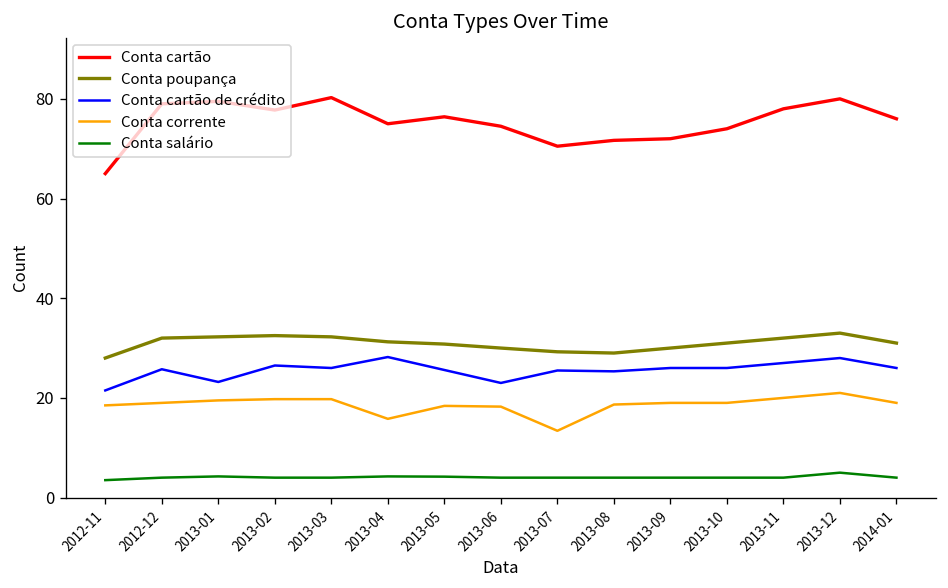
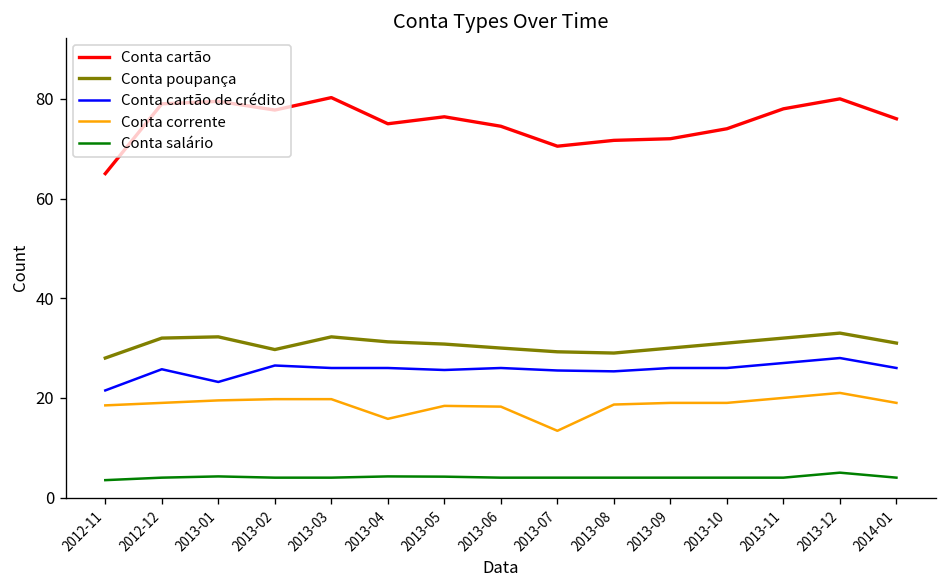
  {
    "Conta cartão": {
      "2012-11": 65,
      "2013-03": 80,
      "2013-04": 75,
      "2013-05": 76,
      "2013-06": 75,
      "2013-07": 71,
      "2013-08": 72,
      "2013-09": 72,
      "2013-10": 74,
      "2013-11": 78,
      "2013-12": 80,
      "2014-01": 76
    },
    "Conta poupança": {
      "2012-11": 28,
      "2012-12": 32,
      "2013-01": 32,
-     "2013-02": 33,
+     "2013-02": 30,
      "2013-03": 32,
      "2013-04": 31,
      "2013-05": 31,
      "2013-06": 30,
      "2013-07": 29,
      "2013-08": 29,
      "2013-09": 30,
      "2013-10": 31,
      "2013-11": 32,
      "2013-12": 33,
      "2014-01": 31
    },
    "Conta cartão de crédito": {
      "2012-11": 22,
      "2012-12": 26,
      "2013-01": 23,
      "2013-02": 27,
      "2013-03": 26,
-     "2013-04": 28,
+     "2013-04": 26,
      "2013-05": 26,
-     "2013-06": 23,
+     "2013-06": 26,
      "2013-07": 26,
      "2013-08": 25,
      "2013-09": 26,
      "2013-10": 26,
      "2013-11": 27,
      "2013-12": 28,
      "2014-01": 26
    },
    "Conta corrente": {
      "2012-11": 19,
      "2012-12": 19,
      "2013-01": 20,
      "2013-02": 20,
      "2013-03": 20,
      "2013-04": 16,
      "2013-05": 18,
      "2013-06": 18,
      "2013-07": 13,
      "2013-08": 19,
      "2013-09": 19,
      "2013-10": 19,
      "2013-11": 20,
      "2013-12": 21,
      "2014-01": 19
    },
    "Conta salário": {
      "2012-11": 4,
      "2012-12": 4,
      "2013-01": 4,
      "2013-02": 4,
      "2013-03": 4,
      "2013-04": 4,
      "2013-05": 4,
      "2013-06": 4,
      "2013-07": 4,
      "2013-08": 4,
      "2013-09": 4,
      "2013-10": 4,
      "2013-11": 4,
      "2013-12": 5,
      "2014-01": 4
    }
  }
